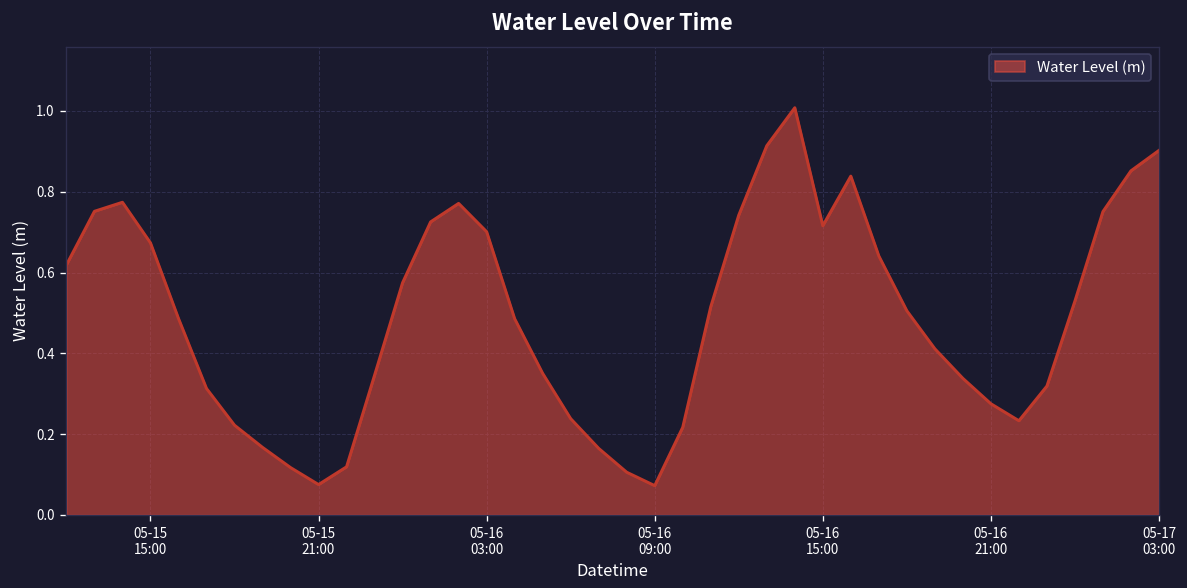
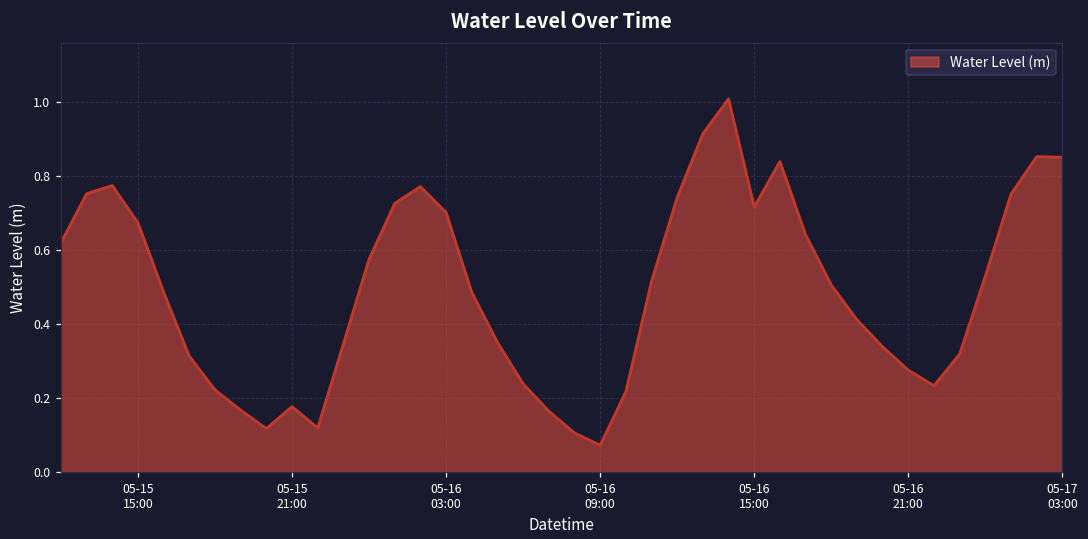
  {
    "05-15 15:00": 0.67,
-   "05-15 21:00": 0.08,
+   "05-15 21:00": 0.18,
    "05-16 03:00": 0.70,
    "05-16 09:00": 0.07,
    "05-16 15:00": 0.72,
    "05-16 21:00": 0.28,
-   "05-17 03:00": 0.90
+   "05-17 03:00": 0.85
  }
